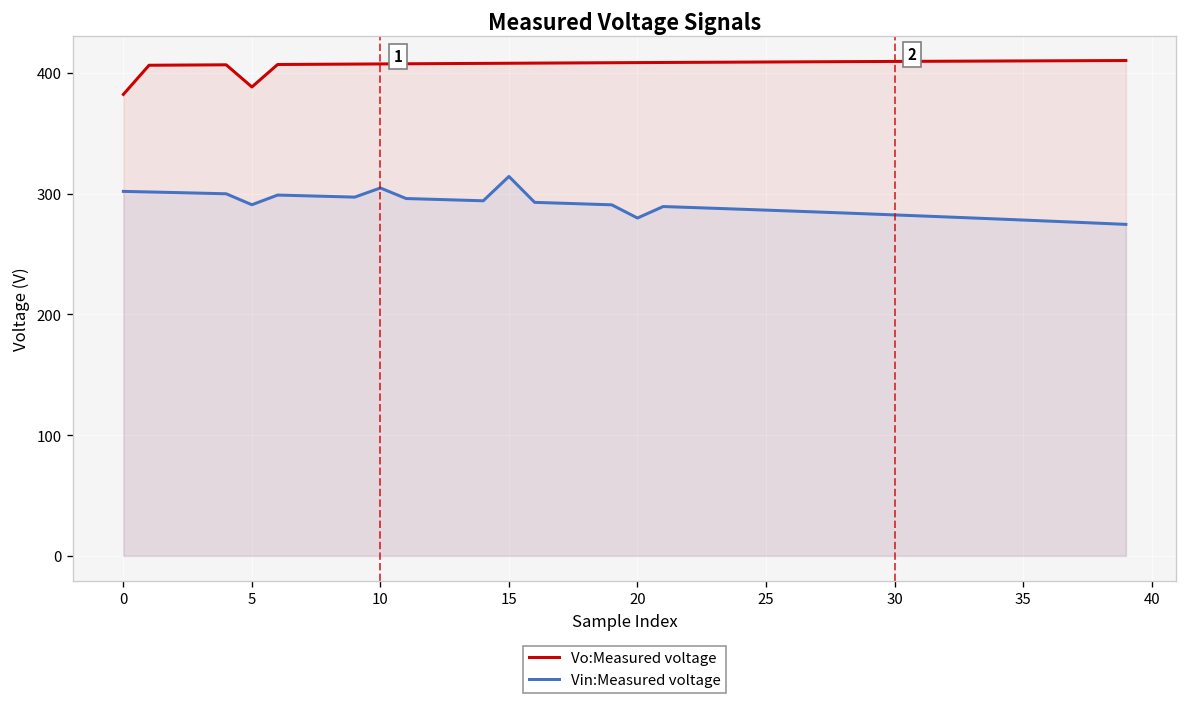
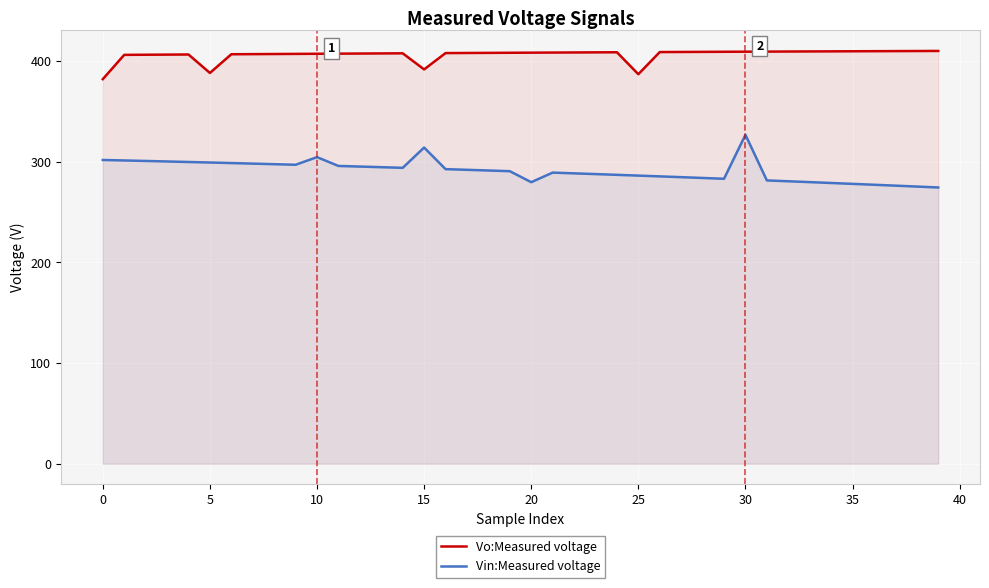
  {
    "Vo:Measured voltage": {
      "0": 382,
      "5": 388,
      "10": 407,
-     "15": 408,
+     "15": 392,
      "20": 408,
-     "25": 409,
+     "25": 387,
      "30": 409,
      "35": 410
    },
    "Vin:Measured voltage": {
      "0": 302,
-     "5": 291,
+     "5": 299,
      "10": 305,
      "15": 314,
      "20": 280,
      "25": 286,
-     "30": 282,
+     "30": 327,
      "35": 278
    }
  }
